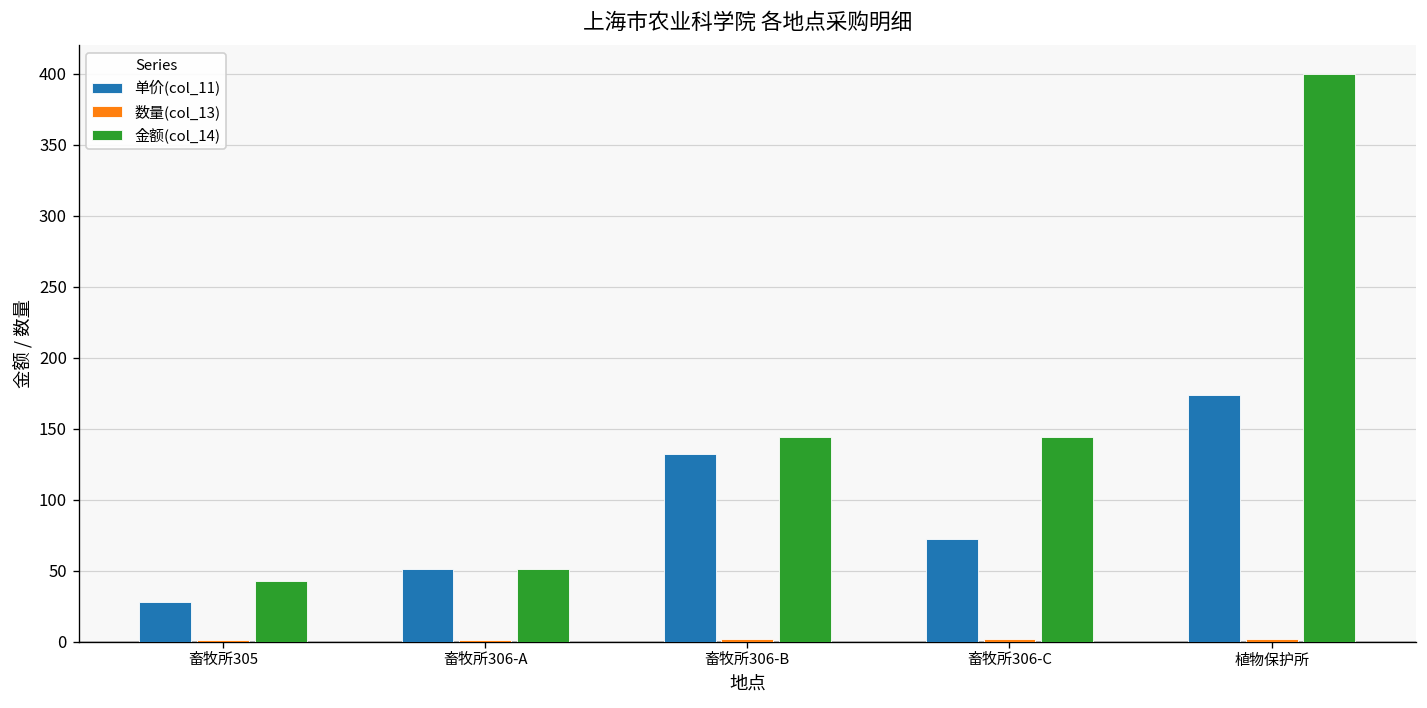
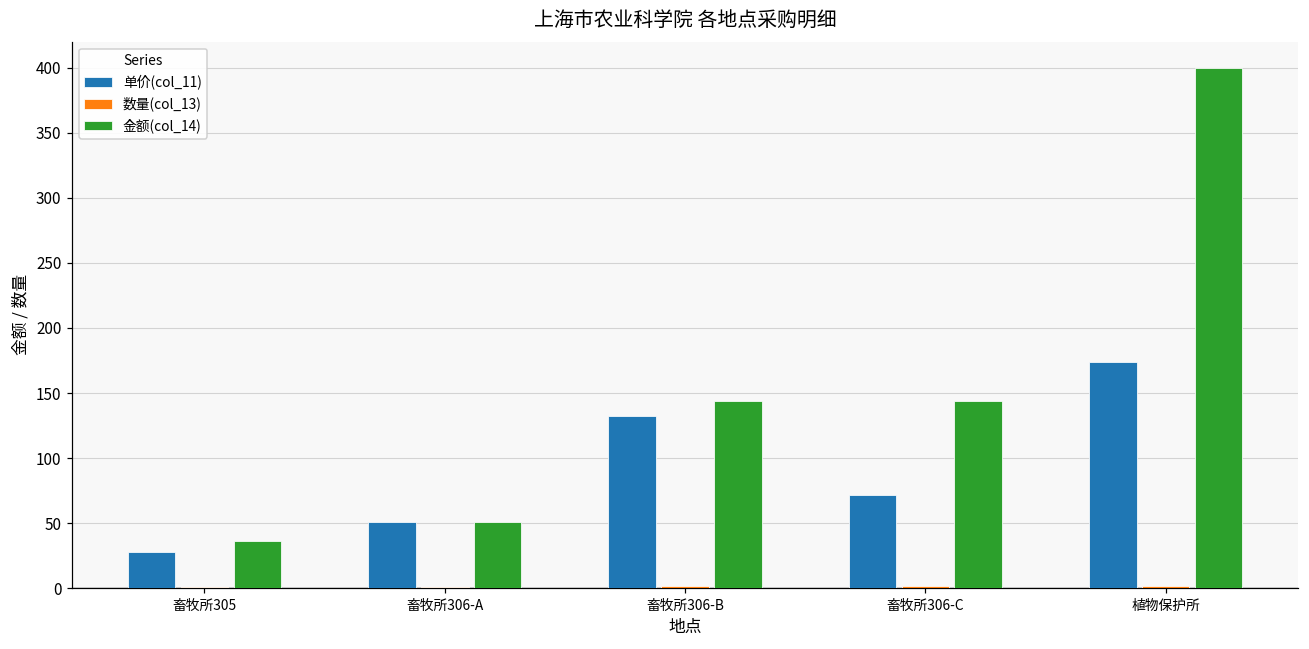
  {
    "单价(col_11)": {
      "畜牧所305": 28,
      "畜牧所306-A": 51,
      "畜牧所306-B": 132,
      "畜牧所306-C": 72,
      "植物保护所": 174
    },
    "金额(col_14)": {
-     "畜牧所305": 43,
+     "畜牧所305": 36,
      "畜牧所306-A": 51,
      "畜牧所306-B": 144,
      "畜牧所306-C": 144,
      "植物保护所": 400
    }
  }
